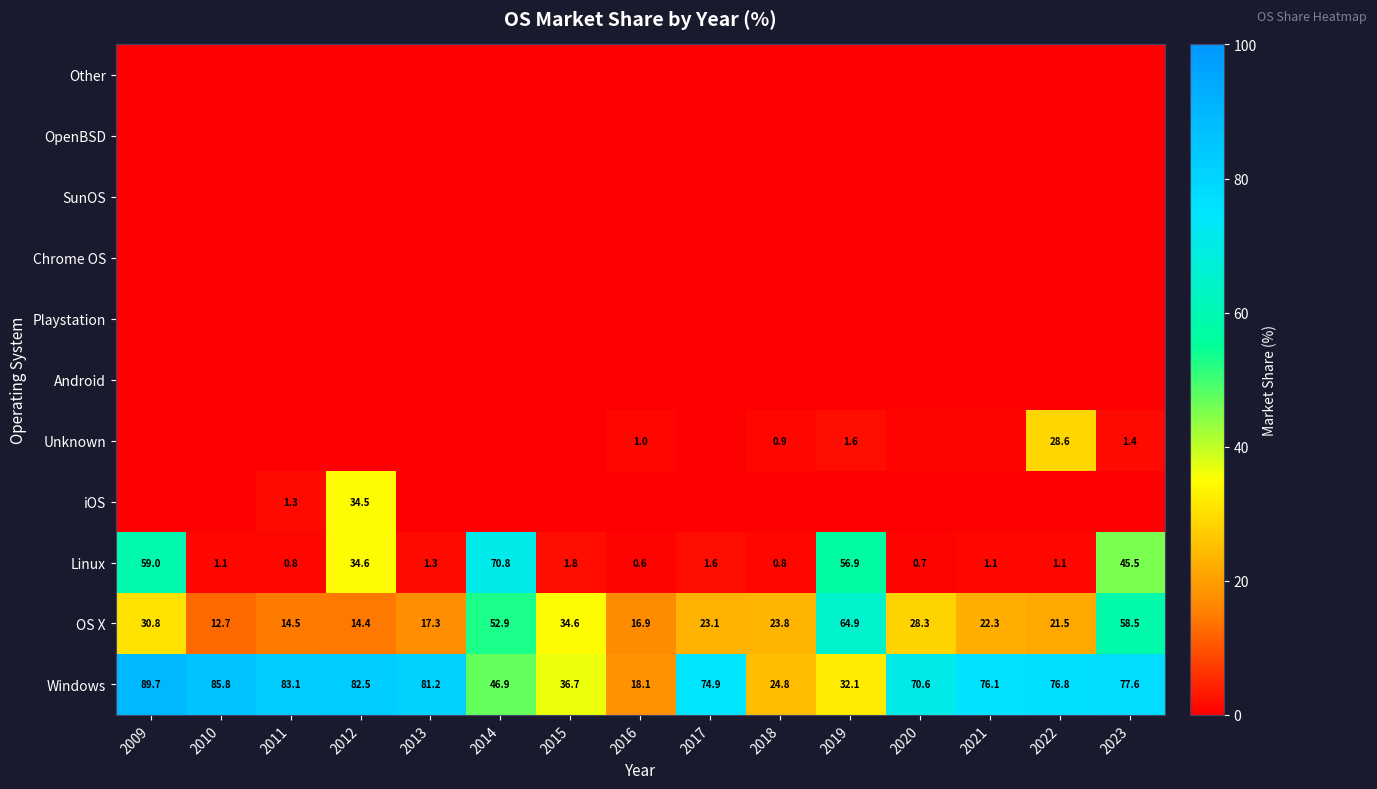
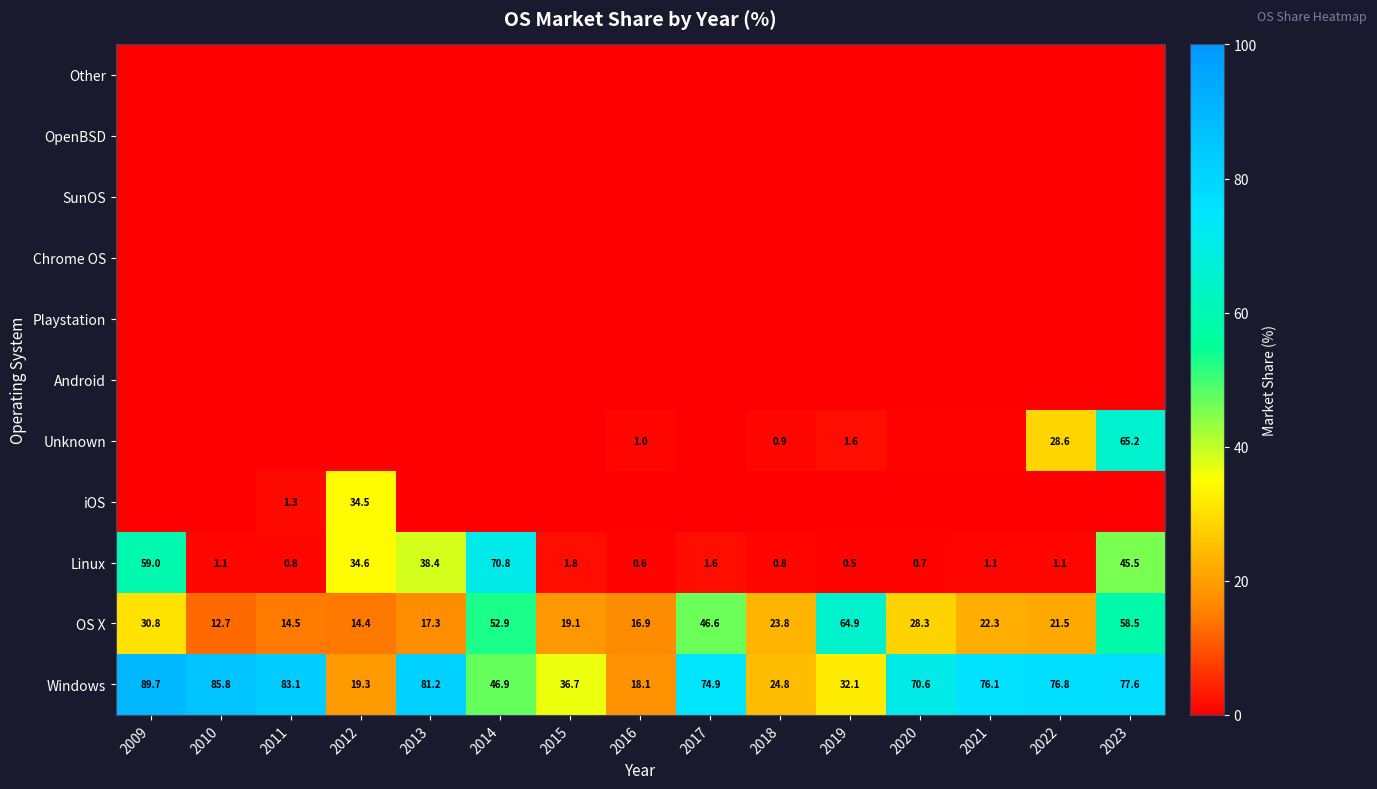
  {
    "Unknown": {
      "2016": 1.0,
      "2018": 0.9,
      "2019": 1.6,
      "2022": 28.6,
-     "2023": 1.4
+     "2023": 65.2
    },
    "iOS": {
      "2011": 1.3,
      "2012": 34.5
    },
    "Linux": {
      "2009": 59.0,
      "2010": 1.1,
      "2011": 0.8,
      "2012": 34.6,
-     "2013": 1.3,
+     "2013": 38.4,
      "2014": 70.8,
      "2015": 1.8,
      "2016": 0.6,
      "2017": 1.6,
      "2018": 0.8,
-     "2019": 56.9,
+     "2019": 0.5,
      "2020": 0.7,
      "2021": 1.1,
      "2022": 1.1,
      "2023": 45.5
    },
    "OS X": {
      "2009": 30.8,
      "2010": 12.7,
      "2011": 14.5,
      "2012": 14.4,
      "2013": 17.3,
      "2014": 52.9,
-     "2015": 34.6,
+     "2015": 19.1,
      "2016": 16.9,
-     "2017": 23.1,
+     "2017": 46.6,
      "2018": 23.8,
      "2019": 64.9,
      "2020": 28.3,
      "2021": 22.3,
      "2022": 21.5,
      "2023": 58.5
    },
    "Windows": {
      "2009": 89.7,
      "2010": 85.8,
      "2011": 83.1,
-     "2012": 82.5,
+     "2012": 19.3,
      "2013": 81.2,
      "2014": 46.9,
      "2015": 36.7,
      "2016": 18.1,
      "2017": 74.9,
      "2018": 24.8,
      "2019": 32.1,
      "2020": 70.6,
      "2021": 76.1,
      "2022": 76.8,
      "2023": 77.6
    }
  }
